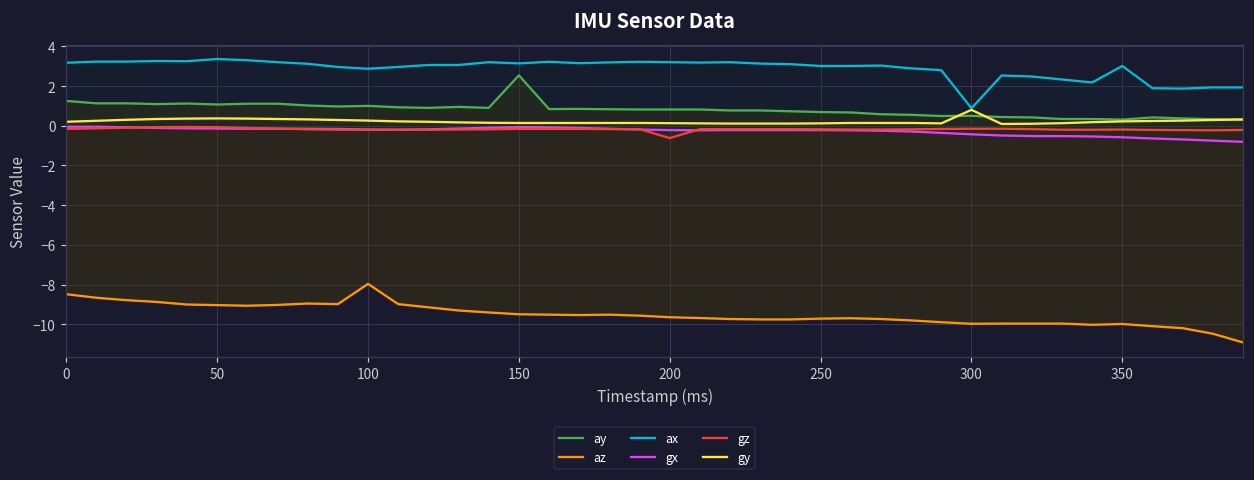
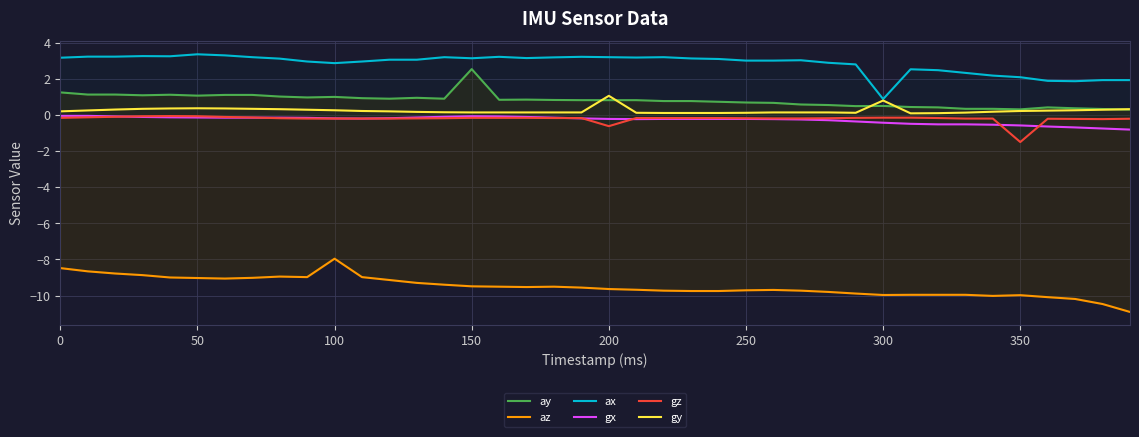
  {
    "ay": {
      "0": 1.3,
      "50": 1.1,
      "100": 1.0,
      "150": 2.5,
      "200": 0.8,
      "250": 0.7,
      "300": 0.5
    },
    "az": {
      "0": -8.5,
      "50": -9.0,
      "100": -8.0,
      "150": -9.5,
      "200": -9.6,
      "250": -9.7,
      "300": -10.0,
      "350": -10.0
    },
    "ax": {
      "0": 3.2,
      "50": 3.4,
      "100": 2.9,
      "150": 3.1,
      "200": 3.2,
      "250": 3.0,
-     "350": 3.0
+     "350": 2.1
    },
    "gx": {
      "200": -0.2,
      "300": -0.4,
      "350": -0.6
    },
    "gz": {
      "200": -0.6,
      "300": -0.2,
-     "350": -0.2
+     "350": -1.5
    },
    "gy": {
      "0": 0.2,
      "50": 0.4,
      "100": 0.3,
      "150": 0.1,
-     "200": 0.1,
+     "200": 1.1,
      "250": 0.1
    }
  }
